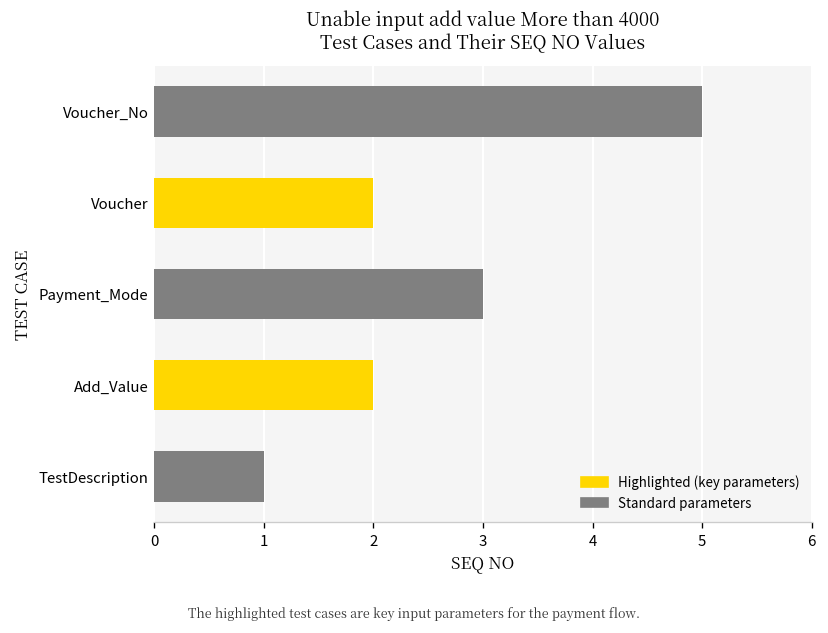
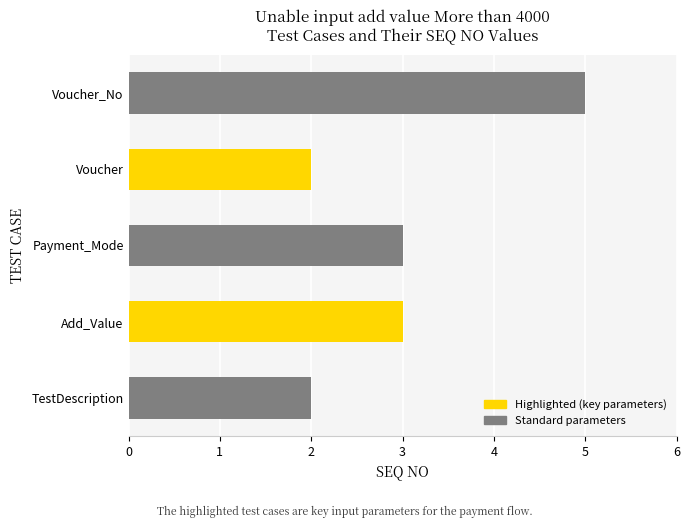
  {
    "Voucher_No": 5,
    "Voucher": 2,
    "Payment_Mode": 3,
-   "Add_Value": 2,
-   "TestDescription": 1
+   "Add_Value": 3,
+   "TestDescription": 2
  }
